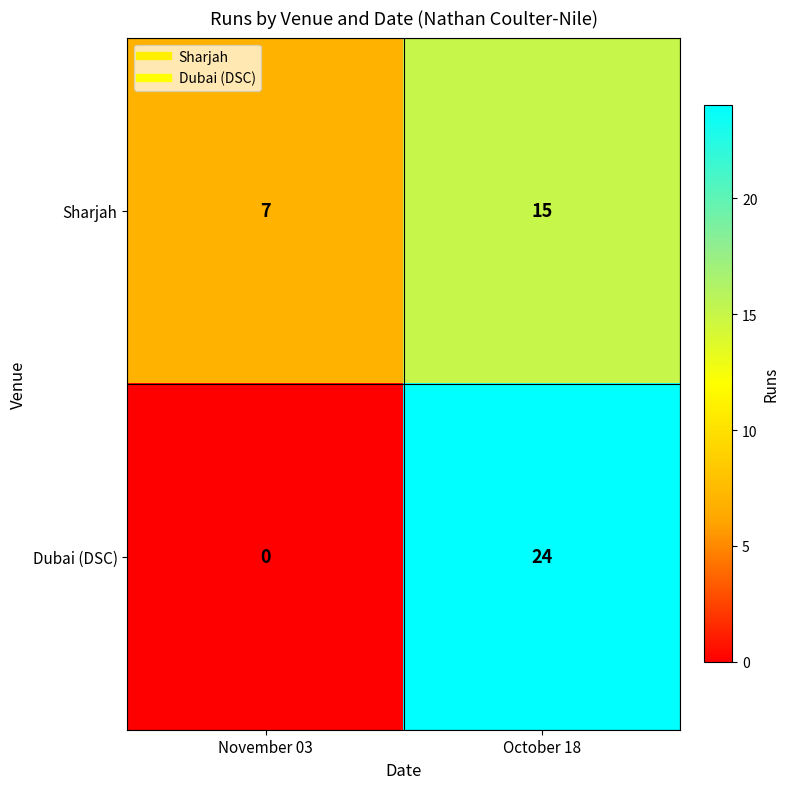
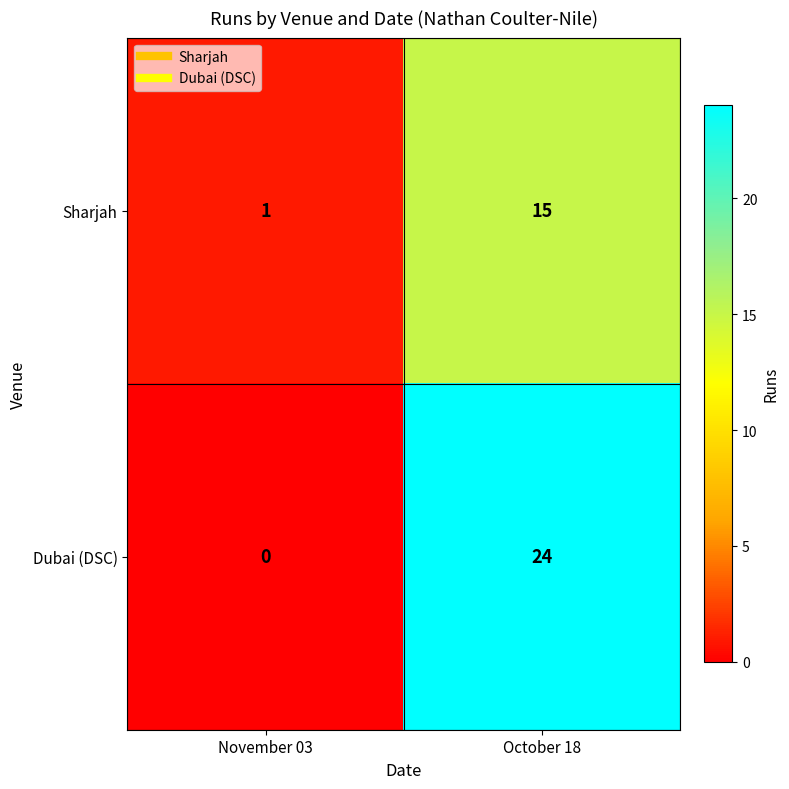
  {
    "Sharjah": {
-     "November 03": 7,
+     "November 03": 1,
      "October 18": 15
    },
    "Dubai (DSC)": {
      "November 03": 0,
      "October 18": 24
    }
  }
